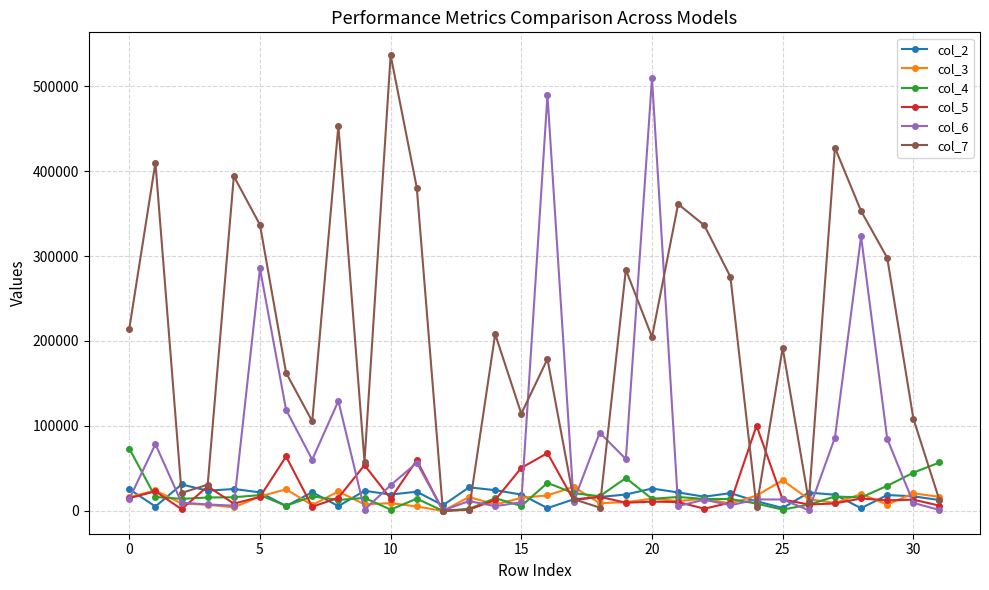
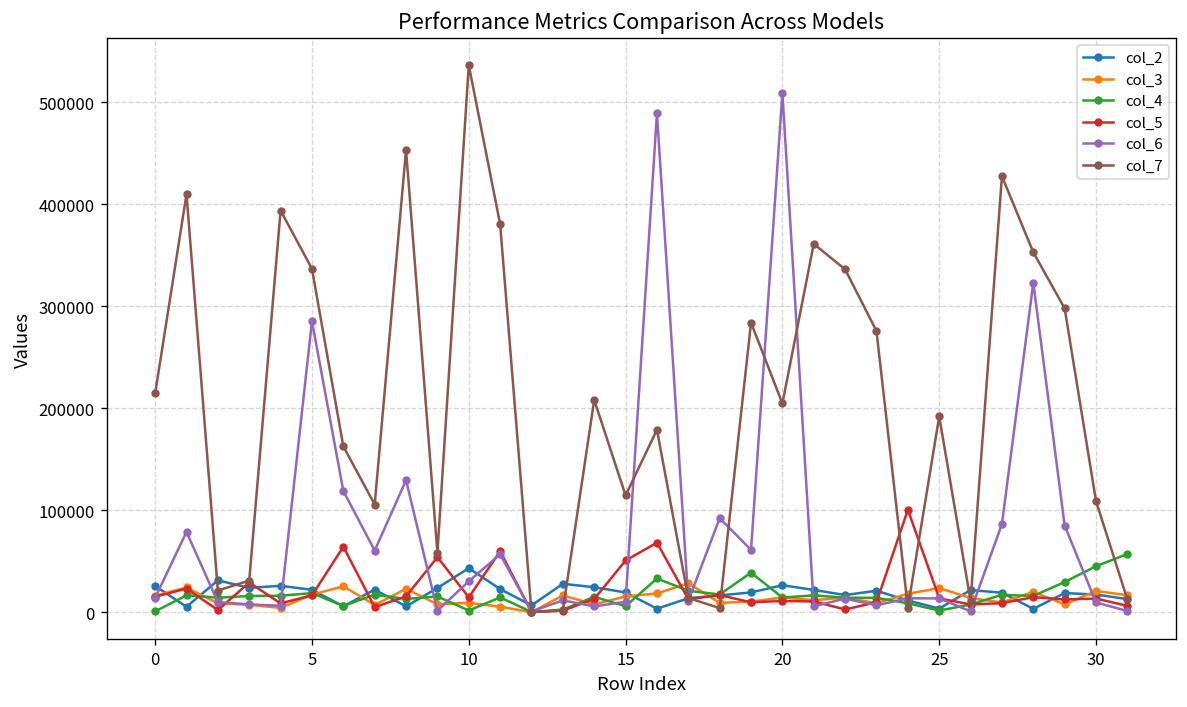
  {
    "col_2": {
      "0": 30000,
      "5": 20000,
-     "10": 20000,
+     "10": 40000,
      "15": 20000,
      "20": 30000,
      "30": 20000
    },
    "col_3": {
      "10": 10000,
      "15": 20000,
-     "25": 40000,
+     "25": 20000,
      "30": 20000
    },
    "col_4": {
-     "0": 70000,
+     "0": 0,
      "10": 0,
      "15": 10000,
      "30": 50000
    },
    "col_5": {
      "10": 10000,
      "15": 50000,
      "20": 10000,
      "30": 10000
    },
    "col_6": {
      "5": 290000,
      "10": 30000,
      "15": 10000,
      "20": 510000,
      "30": 10000
    },
    "col_7": {
      "0": 210000,
      "5": 340000,
      "10": 540000,
      "15": 110000,
      "20": 200000,
      "25": 190000,
      "30": 110000
    }
  }
